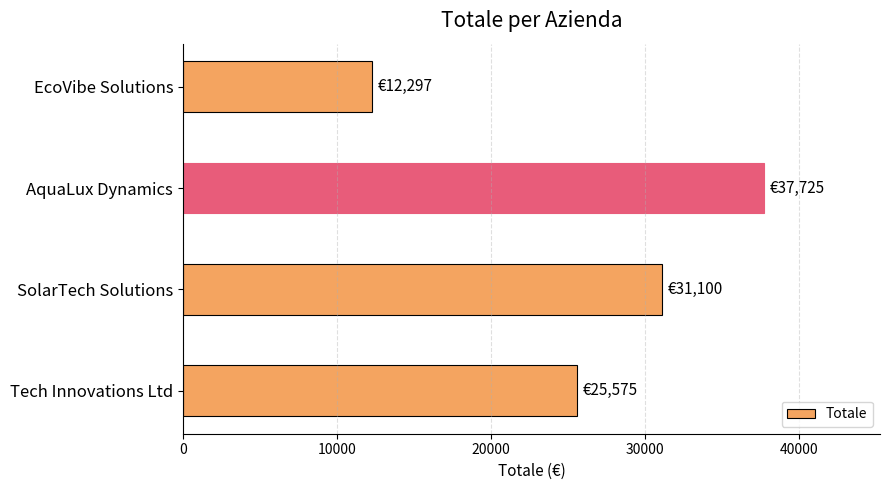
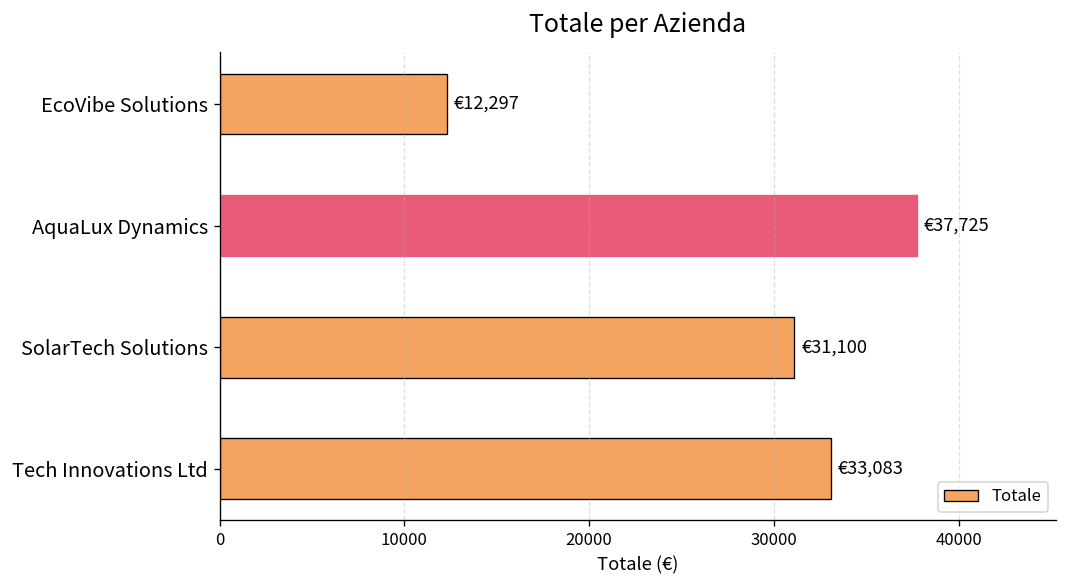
  {
    "EcoVibe Solutions": "€12,297",
    "AquaLux Dynamics": "€37,725",
    "SolarTech Solutions": "€31,100",
-   "Tech Innovations Ltd": "€25,575"
+   "Tech Innovations Ltd": "€33,083"
  }
